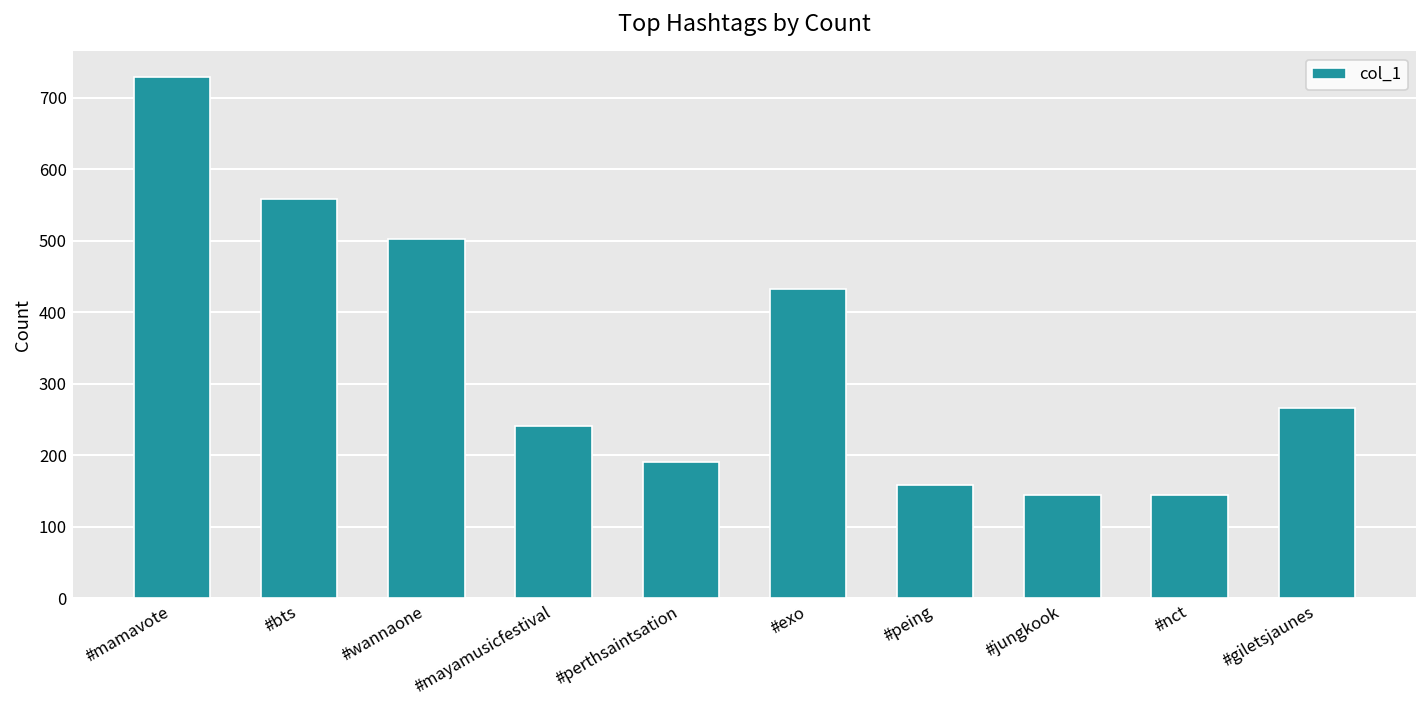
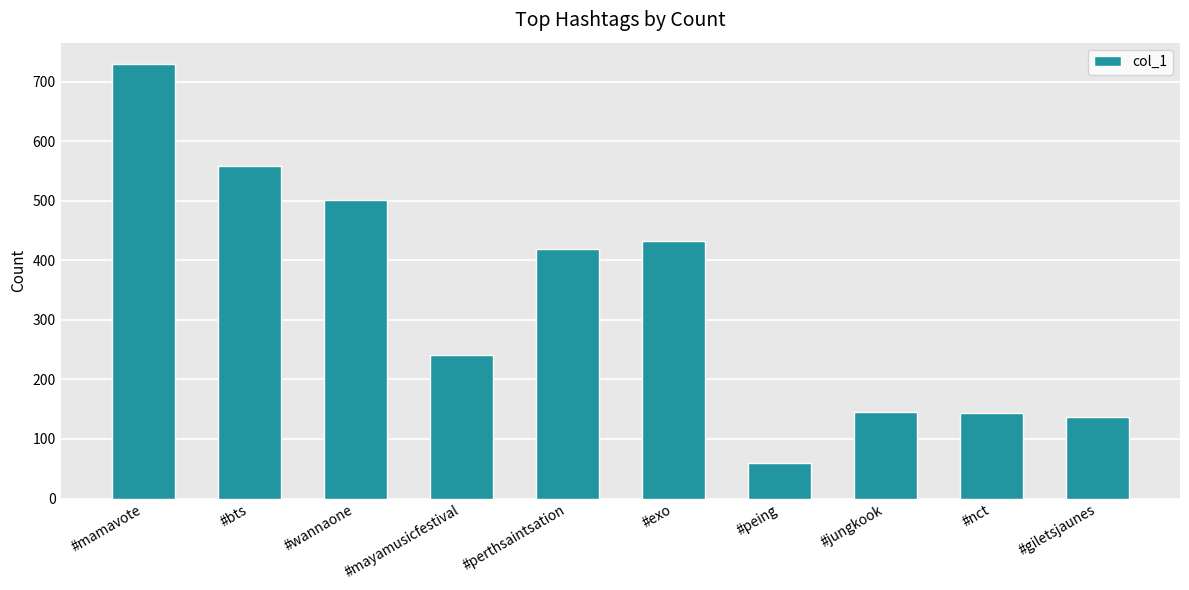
  {
    "#mamavote": 730,
    "#bts": 560,
    "#wannaone": 500,
    "#mayamusicfestival": 240,
-   "#perthsaintsation": 190,
+   "#perthsaintsation": 420,
    "#exo": 430,
-   "#peing": 160,
+   "#peing": 60,
    "#jungkook": 150,
    "#nct": 140,
-   "#giletsjaunes": 270
+   "#giletsjaunes": 140
  }
